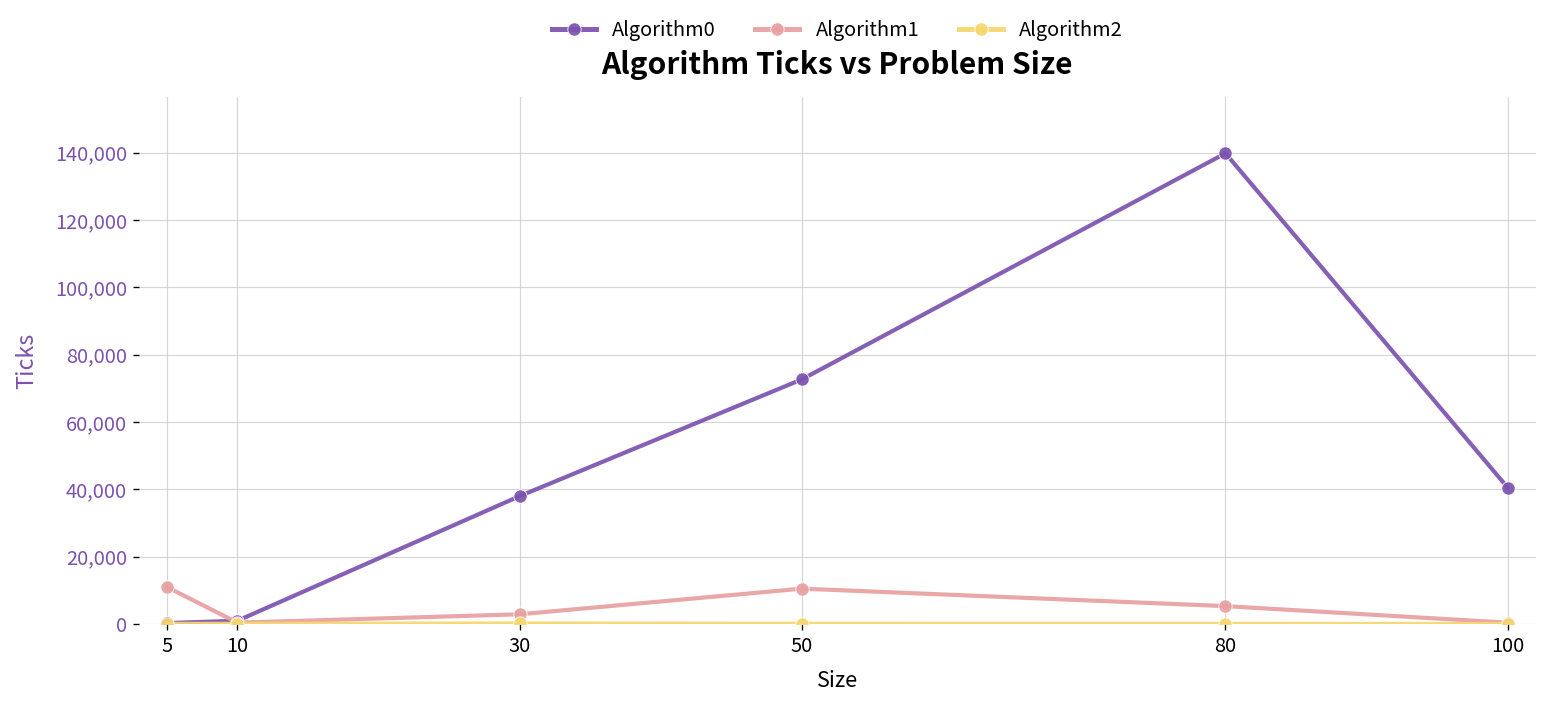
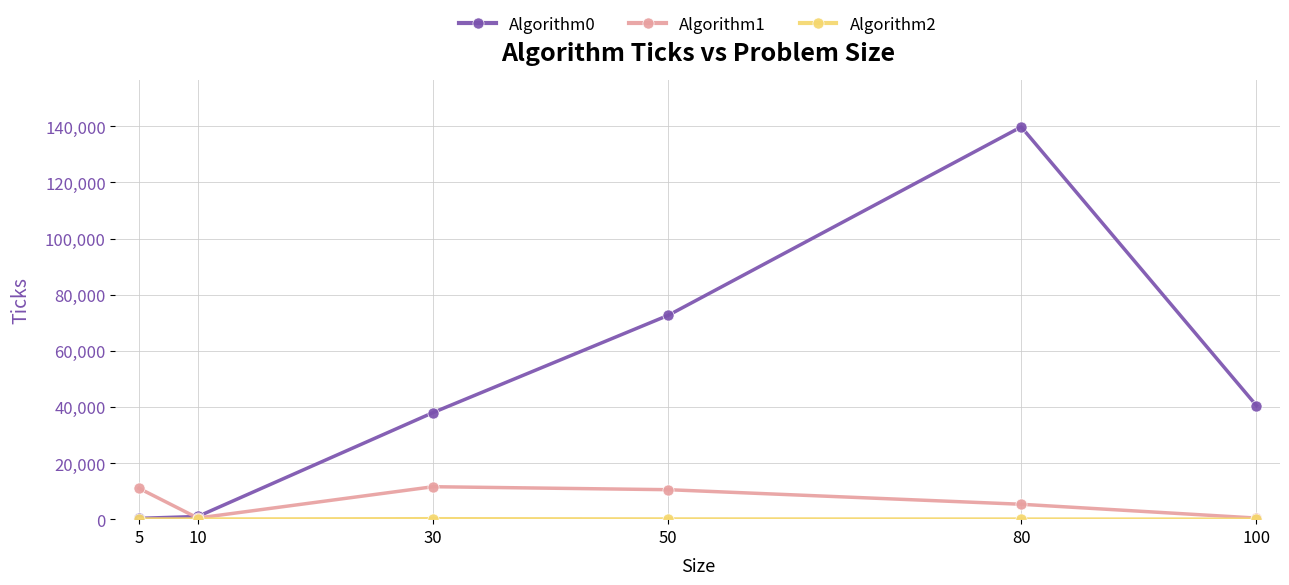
  {
    "Algorithm0": {
      "30": "38,000",
      "50": "73,000",
      "80": "140,000",
      "100": "40,000"
    },
    "Algorithm1": {
      "5": "11,000",
-     "30": "3,000",
+     "30": "12,000",
      "50": "11,000",
      "80": "5,000"
    },
    "Algorithm2": {
      "30": "0",
      "50": "0",
      "80": "0"
    }
  }
